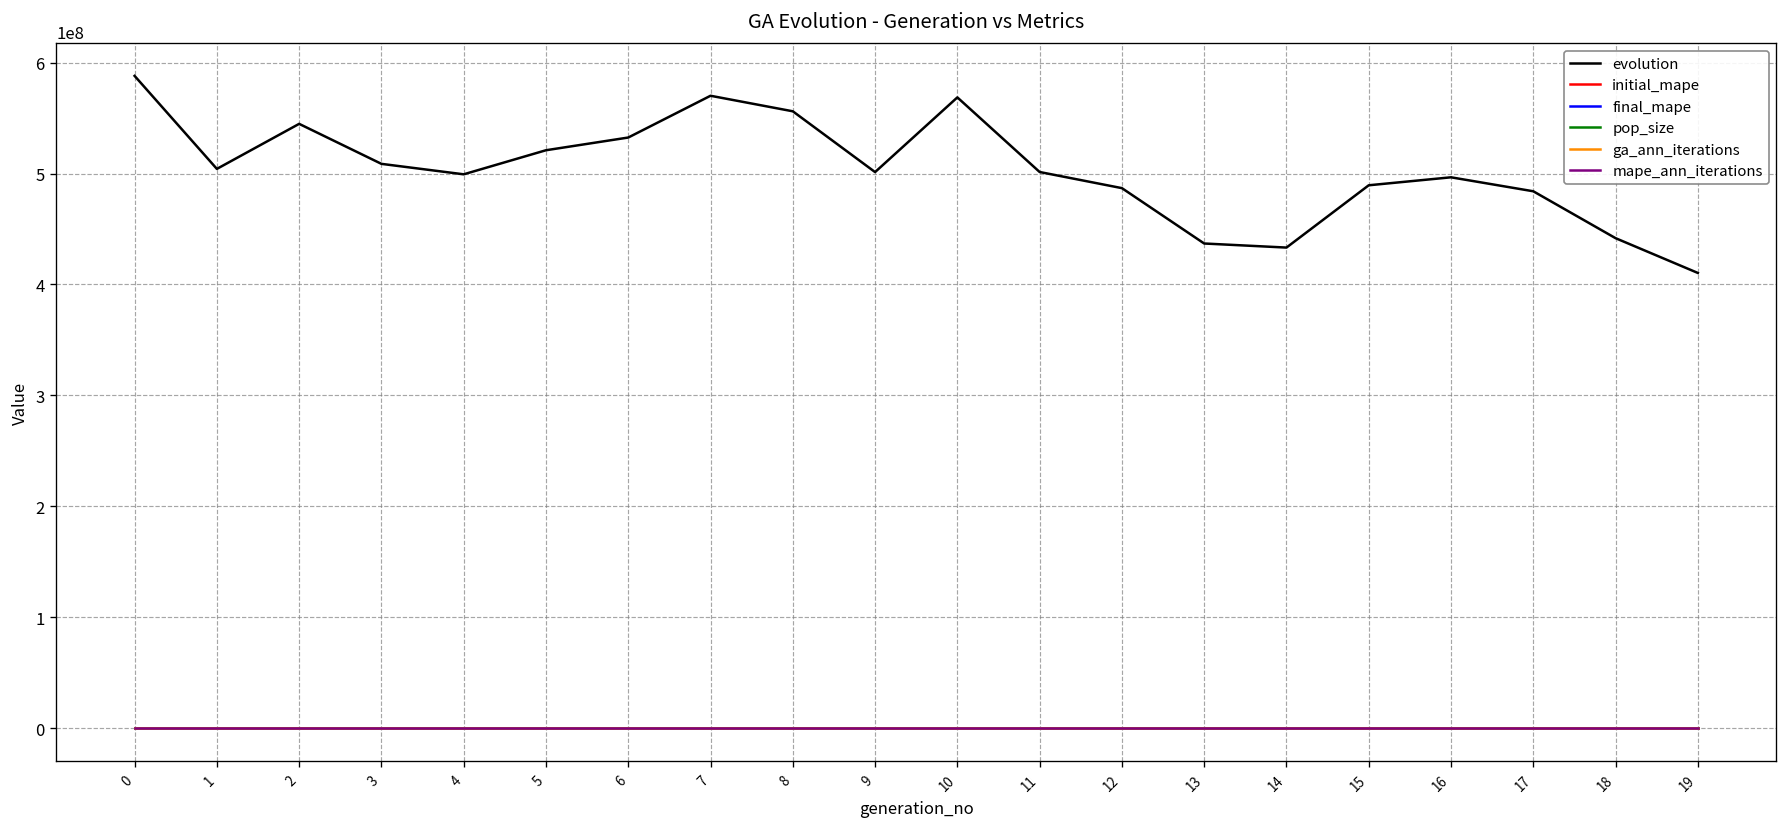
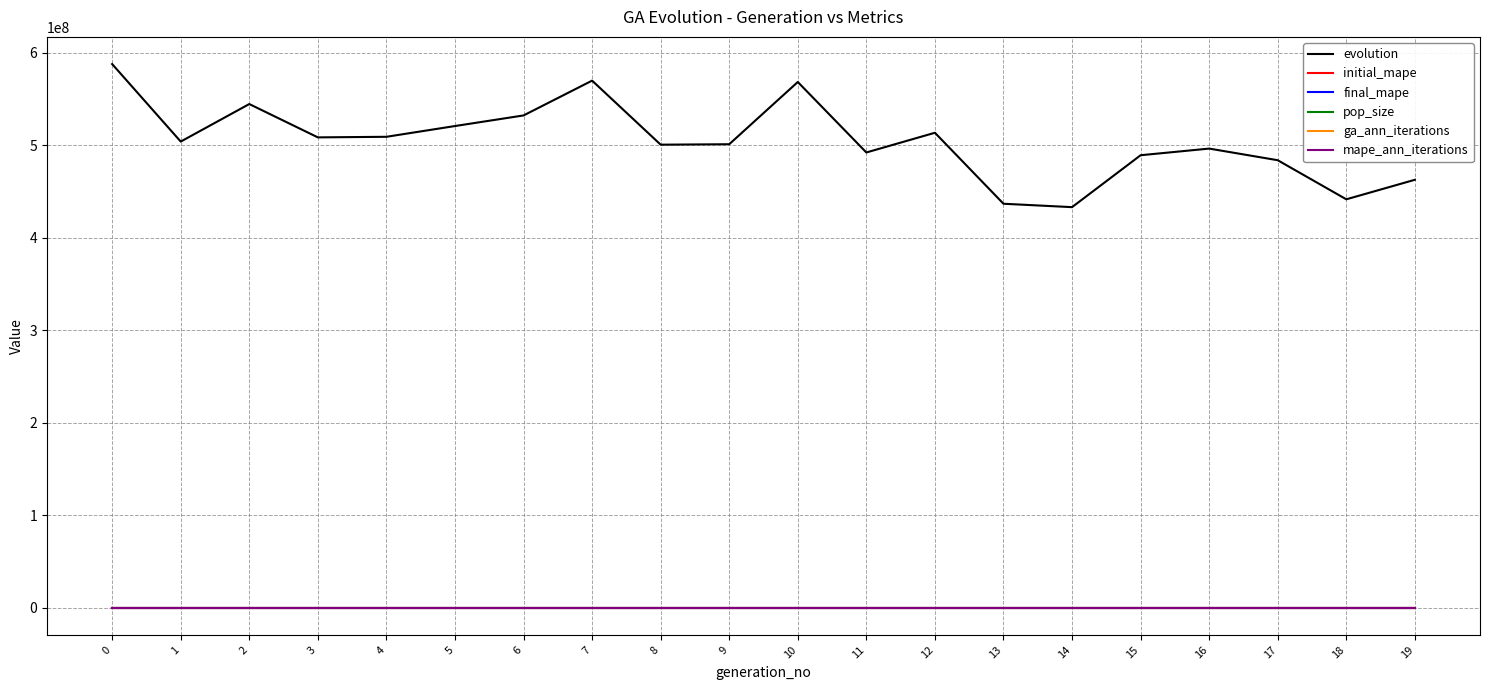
  {
    "evolution": {
      "0": 590000000,
      "1": 500000000,
      "2": 540000000,
      "3": 510000000,
-     "4": 500000000,
+     "4": 510000000,
      "5": 520000000,
      "6": 530000000,
      "7": 570000000,
-     "8": 560000000,
+     "8": 500000000,
      "9": 500000000,
      "10": 570000000,
-     "11": 500000000,
-     "12": 490000000,
+     "11": 490000000,
+     "12": 510000000,
      "13": 440000000,
      "14": 430000000,
      "15": 490000000,
      "16": 500000000,
      "17": 480000000,
      "18": 440000000,
-     "19": 410000000
+     "19": 460000000
    },
    "mape_ann_iterations": {
      "0": 0,
      "1": 0,
      "2": 0,
      "3": 0,
      "4": 0,
      "5": 0,
      "6": 0,
      "7": 0,
      "8": 0,
      "9": 0,
      "10": 0,
      "11": 0,
      "12": 0,
      "13": 0,
      "14": 0,
      "15": 0,
      "16": 0,
      "17": 0,
      "18": 0,
      "19": 0
    }
  }
